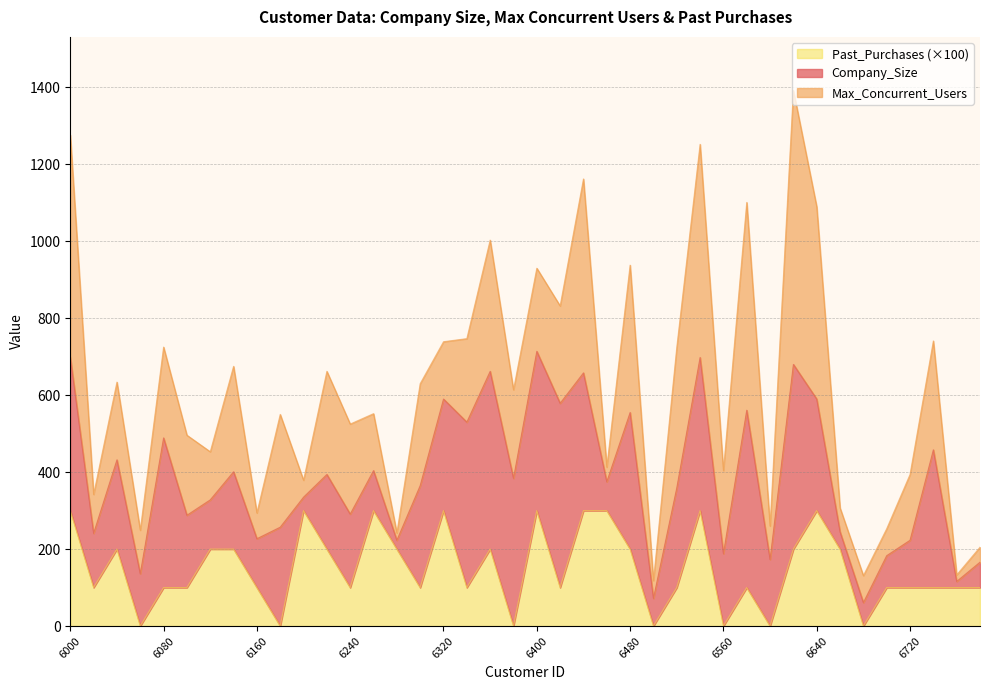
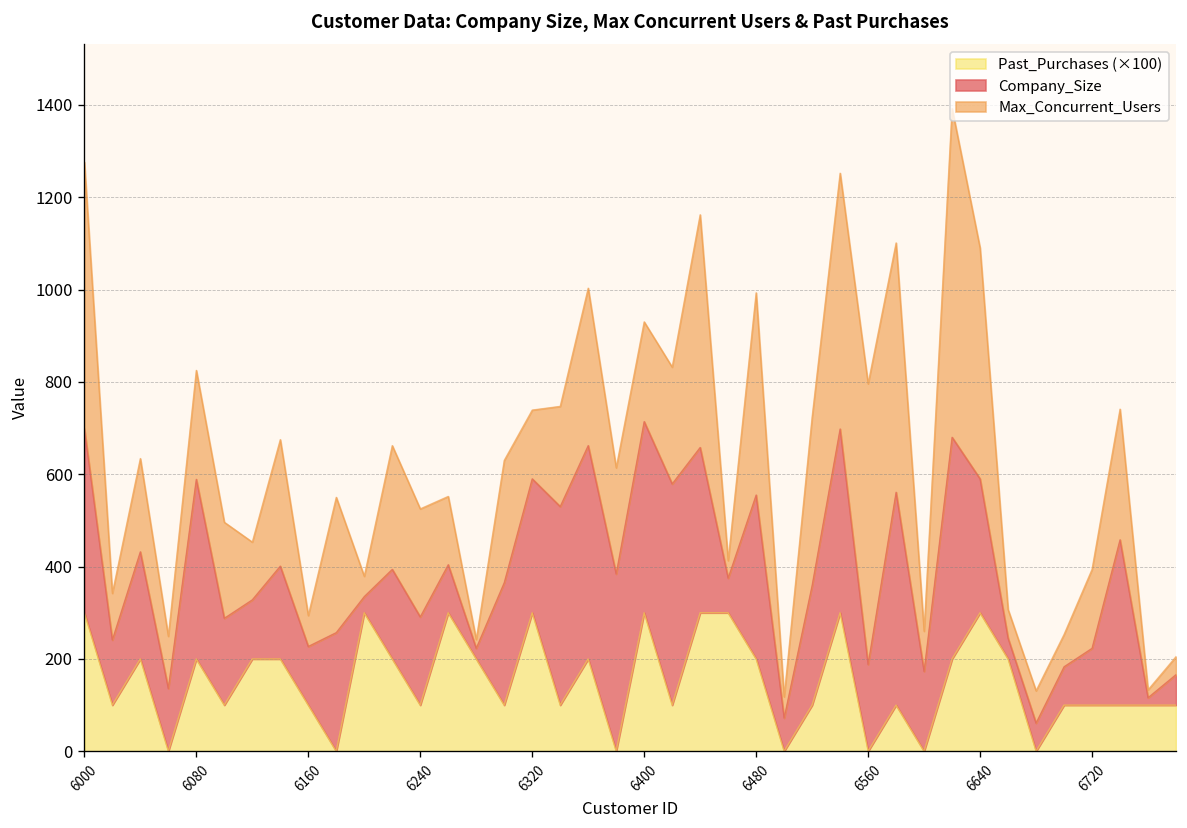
  {
    "Past_Purchases (×100)": {
      "6000": 300,
-     "6080": 100,
+     "6080": 200,
      "6160": 100,
      "6240": 100,
      "6320": 300,
      "6400": 300,
      "6480": 200,
      "6560": 0,
      "6640": 300,
      "6720": 100
    },
    "Company_Size": {
      "6000": 400,
      "6080": 390,
      "6160": 130,
      "6240": 190,
      "6320": 290,
      "6400": 410,
      "6480": 360,
      "6560": 190,
      "6640": 290,
      "6720": 120
    },
    "Max_Concurrent_Users": {
      "6000": 580,
      "6080": 240,
      "6160": 70,
      "6240": 230,
      "6320": 150,
      "6400": 220,
-     "6480": 380,
-     "6560": 220,
+     "6480": 440,
+     "6560": 610,
      "6640": 500,
      "6720": 170
    }
  }
